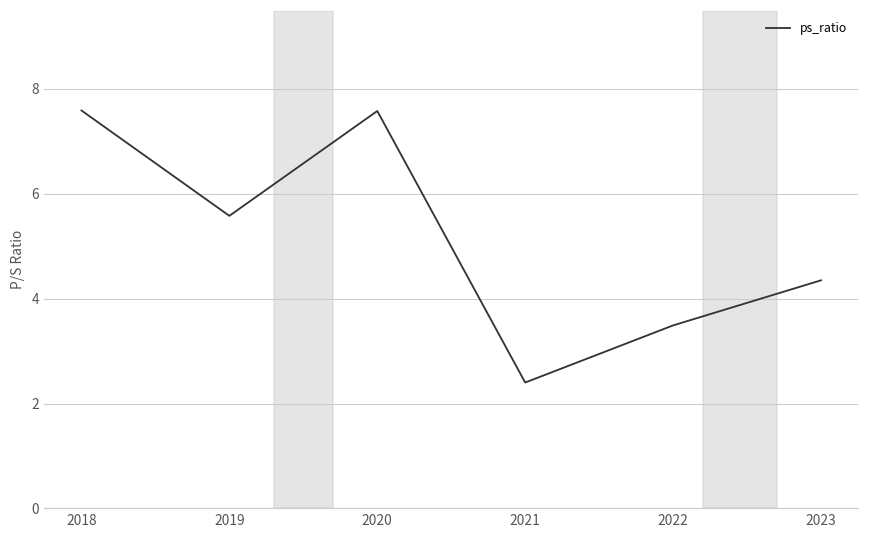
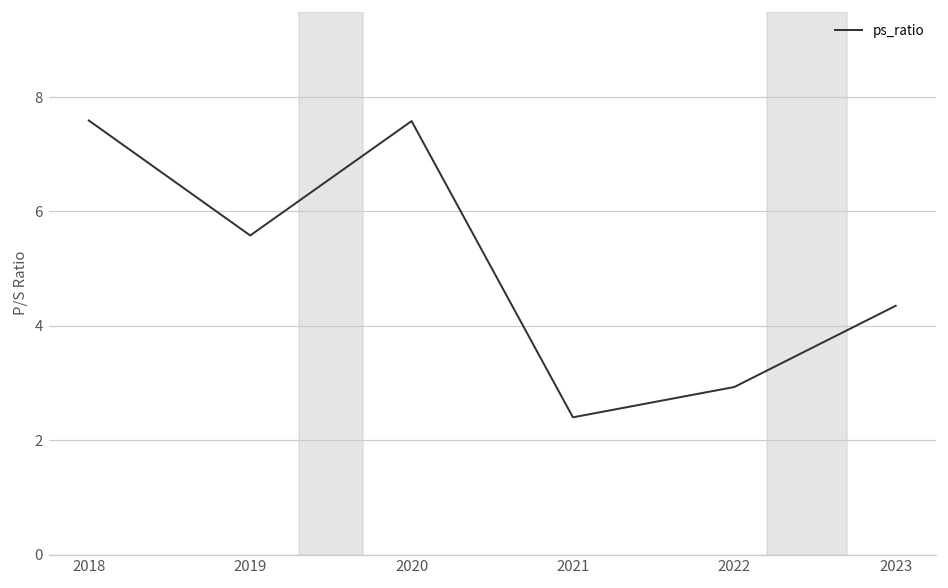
  {
    "2018": 7.6,
    "2019": 5.6,
    "2020": 7.6,
    "2021": 2.4,
-   "2022": 3.5,
+   "2022": 2.9,
    "2023": 4.4
  }
